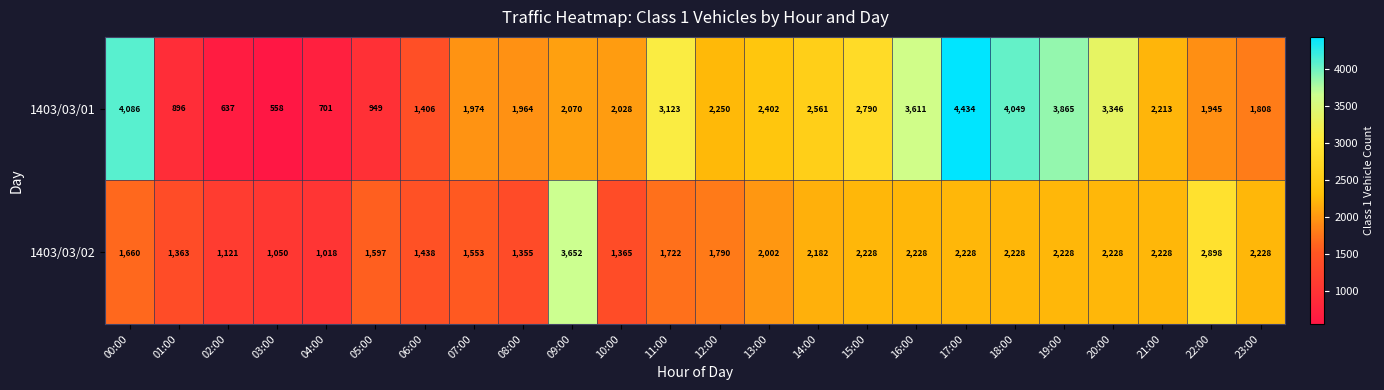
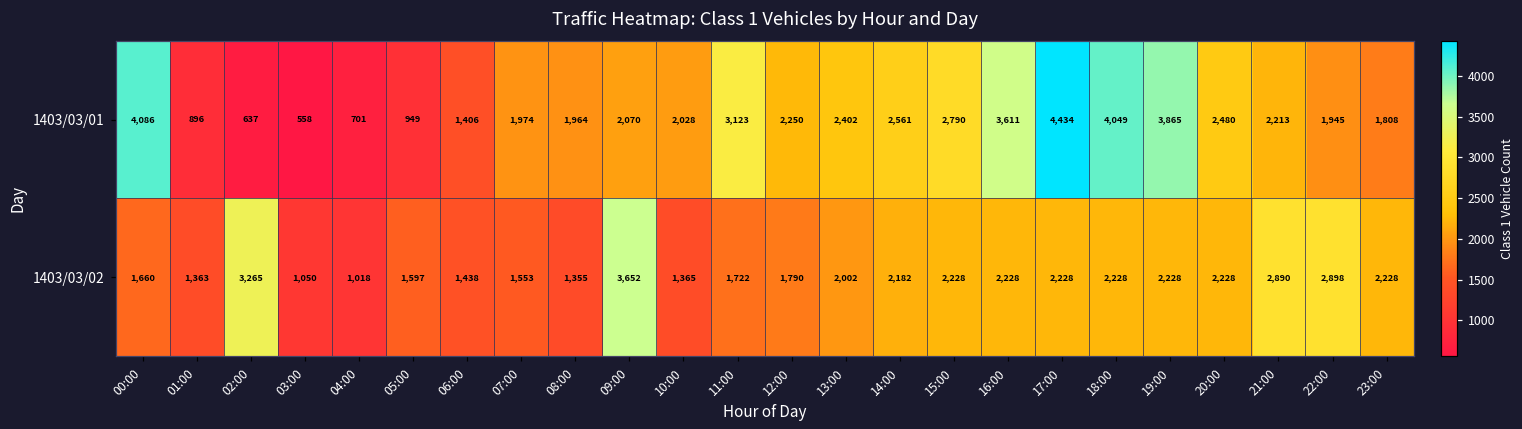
  {
    "1403/03/01": {
      "00:00": "4,086",
      "01:00": "896",
      "02:00": "637",
      "03:00": "558",
      "04:00": "701",
      "05:00": "949",
      "06:00": "1,406",
      "07:00": "1,974",
      "08:00": "1,964",
      "09:00": "2,070",
      "10:00": "2,028",
      "11:00": "3,123",
      "12:00": "2,250",
      "13:00": "2,402",
      "14:00": "2,561",
      "15:00": "2,790",
      "16:00": "3,611",
      "17:00": "4,434",
      "18:00": "4,049",
      "19:00": "3,865",
-     "20:00": "3,346",
+     "20:00": "2,480",
      "21:00": "2,213",
      "22:00": "1,945",
      "23:00": "1,808"
    },
    "1403/03/02": {
      "00:00": "1,660",
      "01:00": "1,363",
-     "02:00": "1,121",
+     "02:00": "3,265",
      "03:00": "1,050",
      "04:00": "1,018",
      "05:00": "1,597",
      "06:00": "1,438",
      "07:00": "1,553",
      "08:00": "1,355",
      "09:00": "3,652",
      "10:00": "1,365",
      "11:00": "1,722",
      "12:00": "1,790",
      "13:00": "2,002",
      "14:00": "2,182",
      "15:00": "2,228",
      "16:00": "2,228",
      "17:00": "2,228",
      "18:00": "2,228",
      "19:00": "2,228",
      "20:00": "2,228",
-     "21:00": "2,228",
+     "21:00": "2,890",
      "22:00": "2,898",
      "23:00": "2,228"
    }
  }
